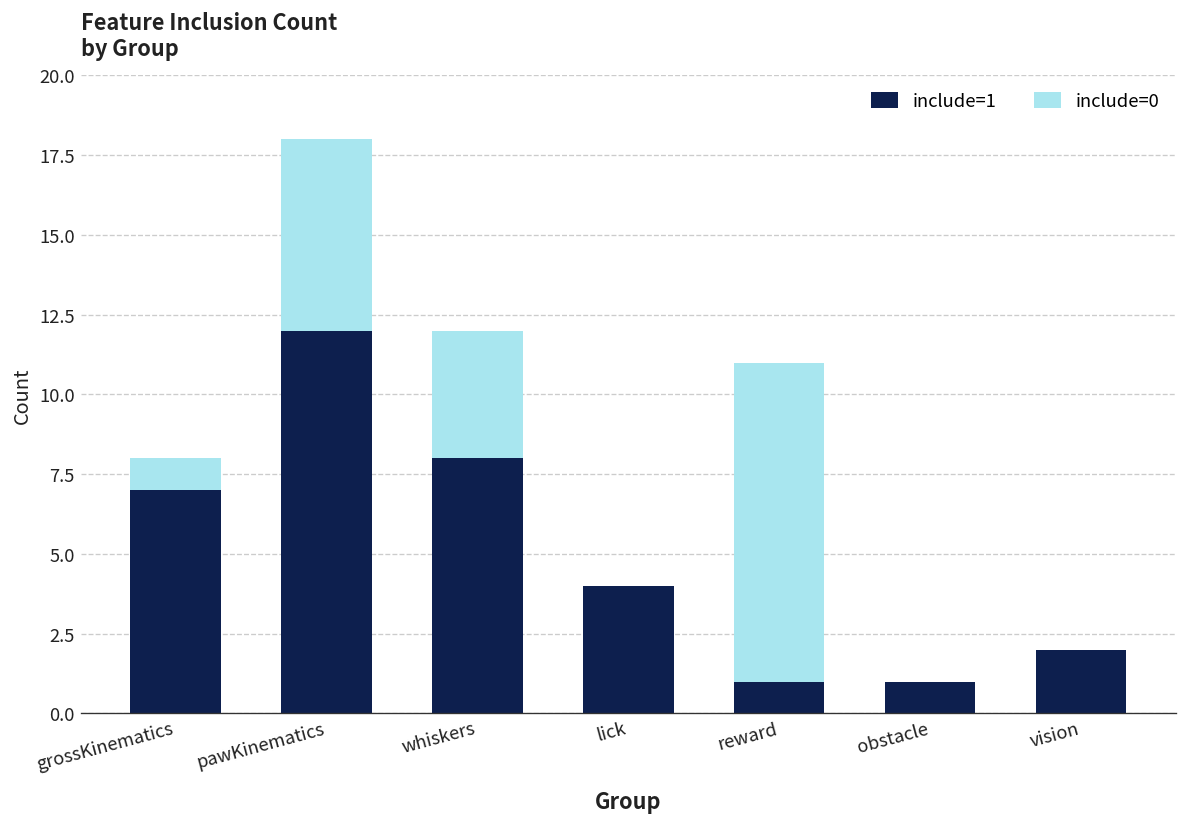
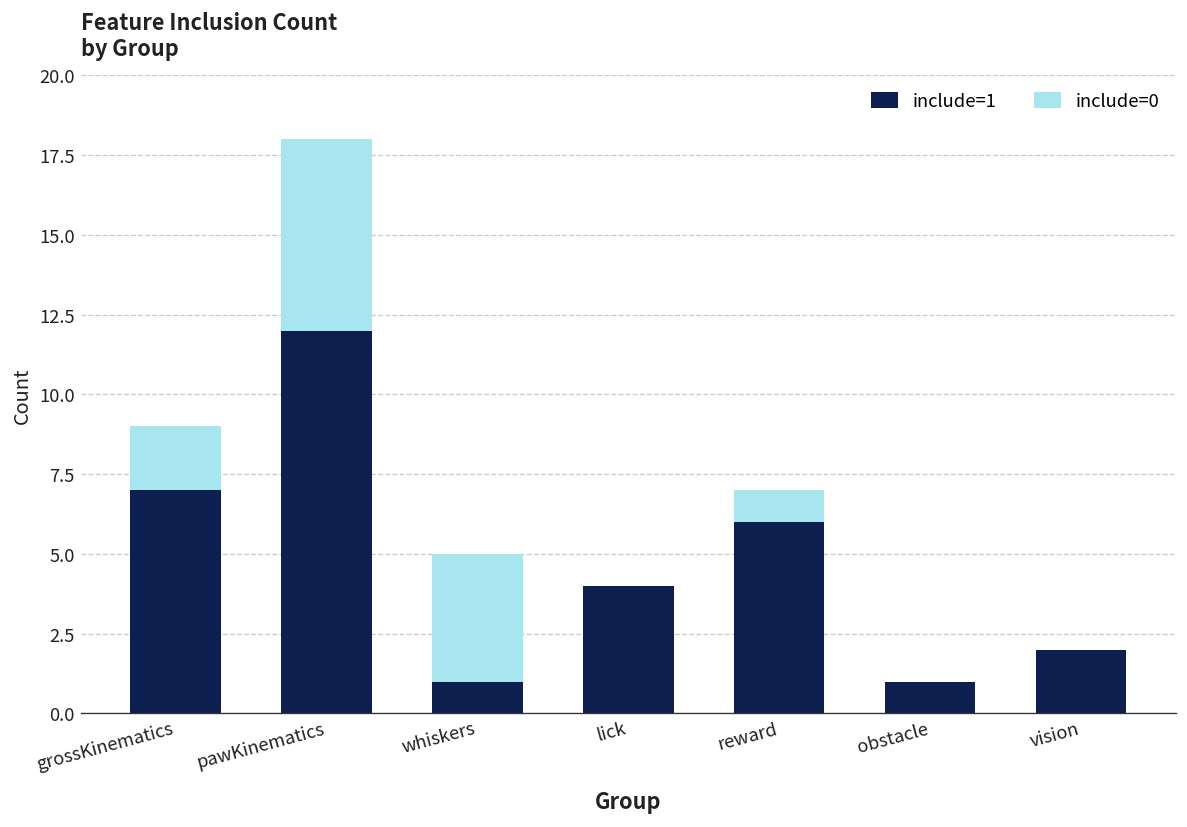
  {
    "include=1": {
      "grossKinematics": 7,
      "pawKinematics": 12,
-     "whiskers": 8,
+     "whiskers": 1,
      "lick": 4,
-     "reward": 1,
+     "reward": 6,
      "obstacle": 1,
      "vision": 2
    },
    "include=0": {
-     "grossKinematics": 1,
+     "grossKinematics": 2,
      "pawKinematics": 6,
      "whiskers": 4,
      "lick": 0,
-     "reward": 10,
+     "reward": 1,
      "obstacle": 0,
      "vision": 0
    }
  }
